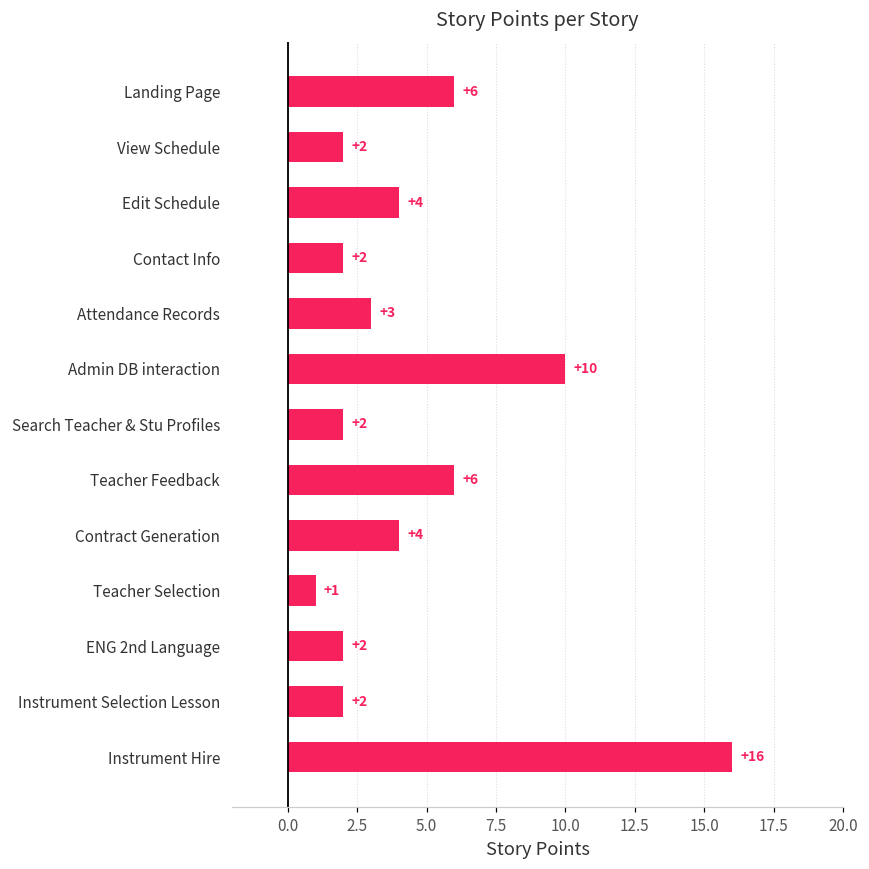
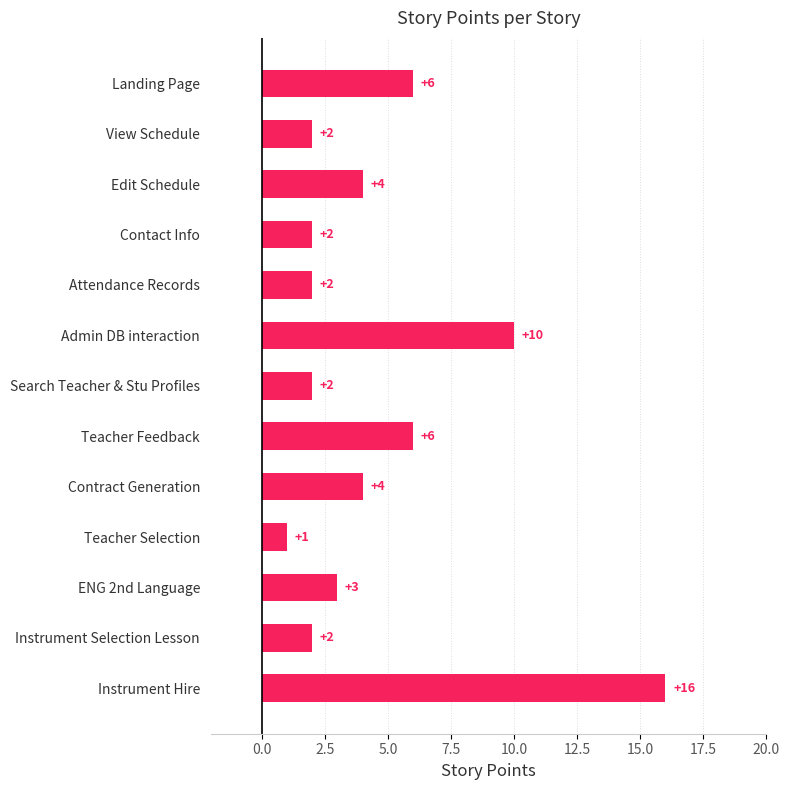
  {
    "Landing Page": "+6",
    "View Schedule": "+2",
    "Edit Schedule": "+4",
    "Contact Info": "+2",
-   "Attendance Records": "+3",
+   "Attendance Records": "+2",
    "Admin DB interaction": "+10",
    "Search Teacher & Stu Profiles": "+2",
    "Teacher Feedback": "+6",
    "Contract Generation": "+4",
    "Teacher Selection": "+1",
-   "ENG 2nd Language": "+2",
+   "ENG 2nd Language": "+3",
    "Instrument Selection Lesson": "+2",
    "Instrument Hire": "+16"
  }
